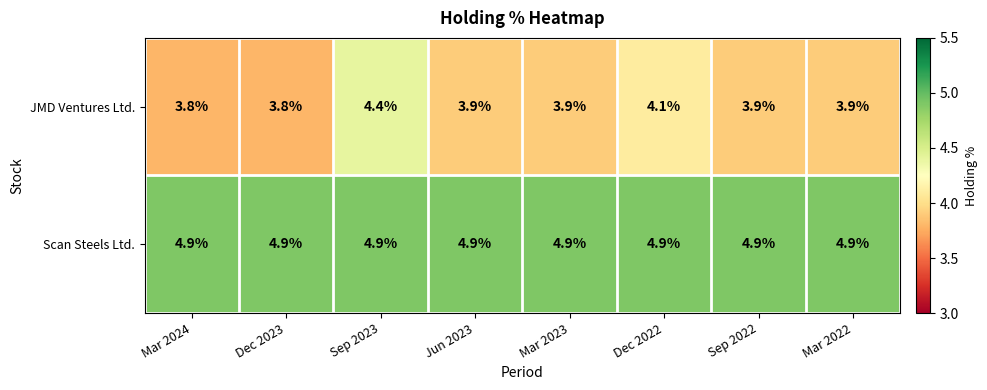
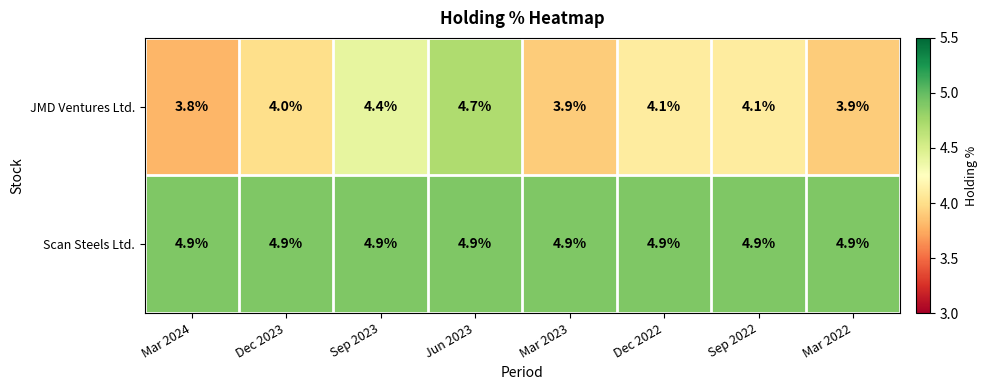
  {
    "JMD Ventures Ltd.": {
      "Mar 2024": "3.8%",
-     "Dec 2023": "3.8%",
+     "Dec 2023": "4.0%",
      "Sep 2023": "4.4%",
-     "Jun 2023": "3.9%",
+     "Jun 2023": "4.7%",
      "Mar 2023": "3.9%",
      "Dec 2022": "4.1%",
-     "Sep 2022": "3.9%",
+     "Sep 2022": "4.1%",
      "Mar 2022": "3.9%"
    },
    "Scan Steels Ltd.": {
      "Mar 2024": "4.9%",
      "Dec 2023": "4.9%",
      "Sep 2023": "4.9%",
      "Jun 2023": "4.9%",
      "Mar 2023": "4.9%",
      "Dec 2022": "4.9%",
      "Sep 2022": "4.9%",
      "Mar 2022": "4.9%"
    }
  }
